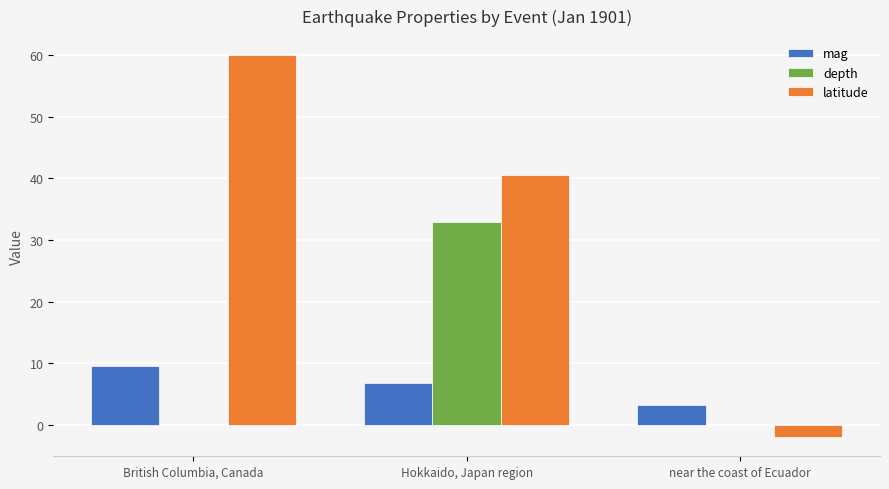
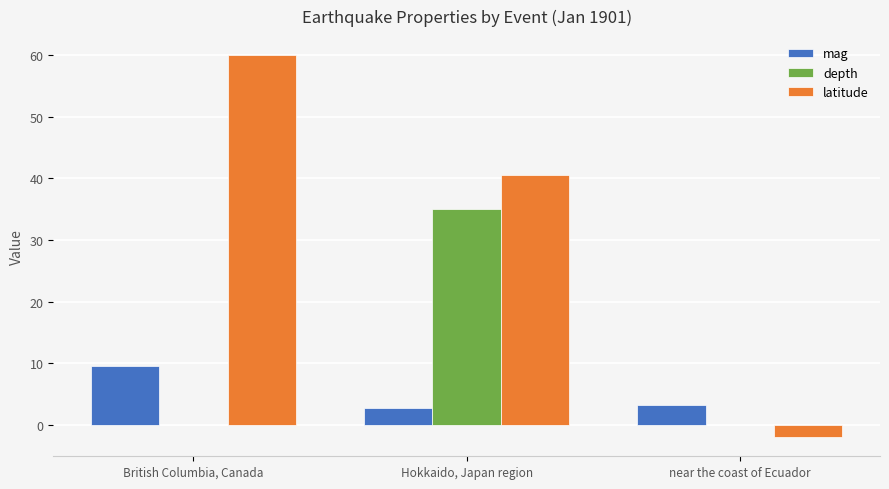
  {
    "mag": {
      "British Columbia, Canada": 10,
-     "Hokkaido, Japan region": 7,
+     "Hokkaido, Japan region": 3,
      "near the coast of Ecuador": 3
    },
    "depth": {
      "British Columbia, Canada": 0,
-     "Hokkaido, Japan region": 33,
+     "Hokkaido, Japan region": 35,
      "near the coast of Ecuador": 0
    },
    "latitude": {
      "British Columbia, Canada": 60,
      "Hokkaido, Japan region": 41,
      "near the coast of Ecuador": -2
    }
  }
